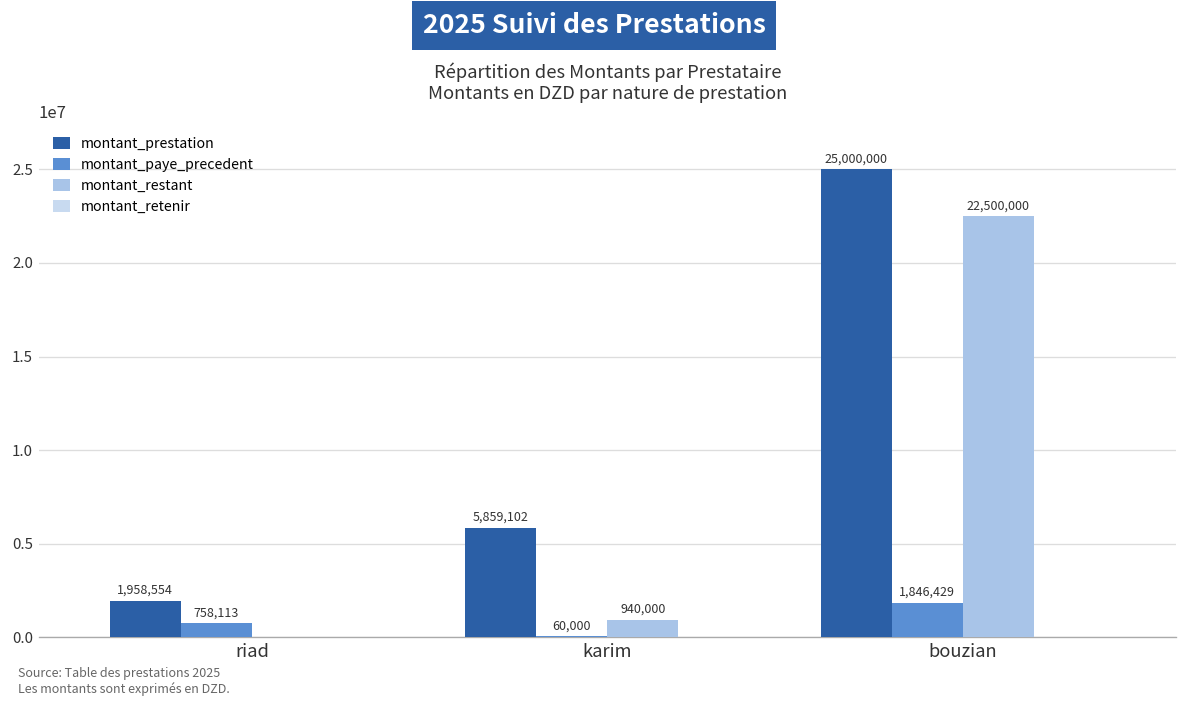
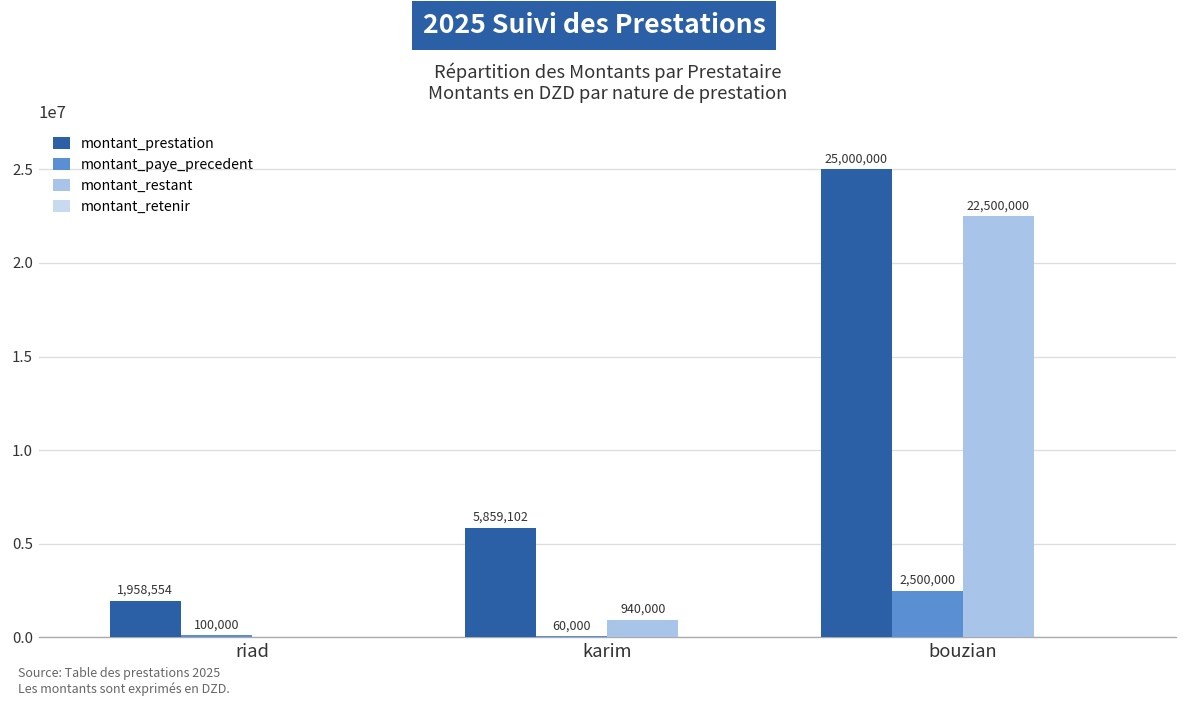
  {
    "montant_prestation": {
      "riad": "1,958,554",
      "karim": "5,859,102",
      "bouzian": "25,000,000"
    },
    "montant_paye_precedent": {
-     "riad": "758,113",
+     "riad": "100,000",
      "karim": "60,000",
-     "bouzian": "1,846,429"
+     "bouzian": "2,500,000"
    }
  }
